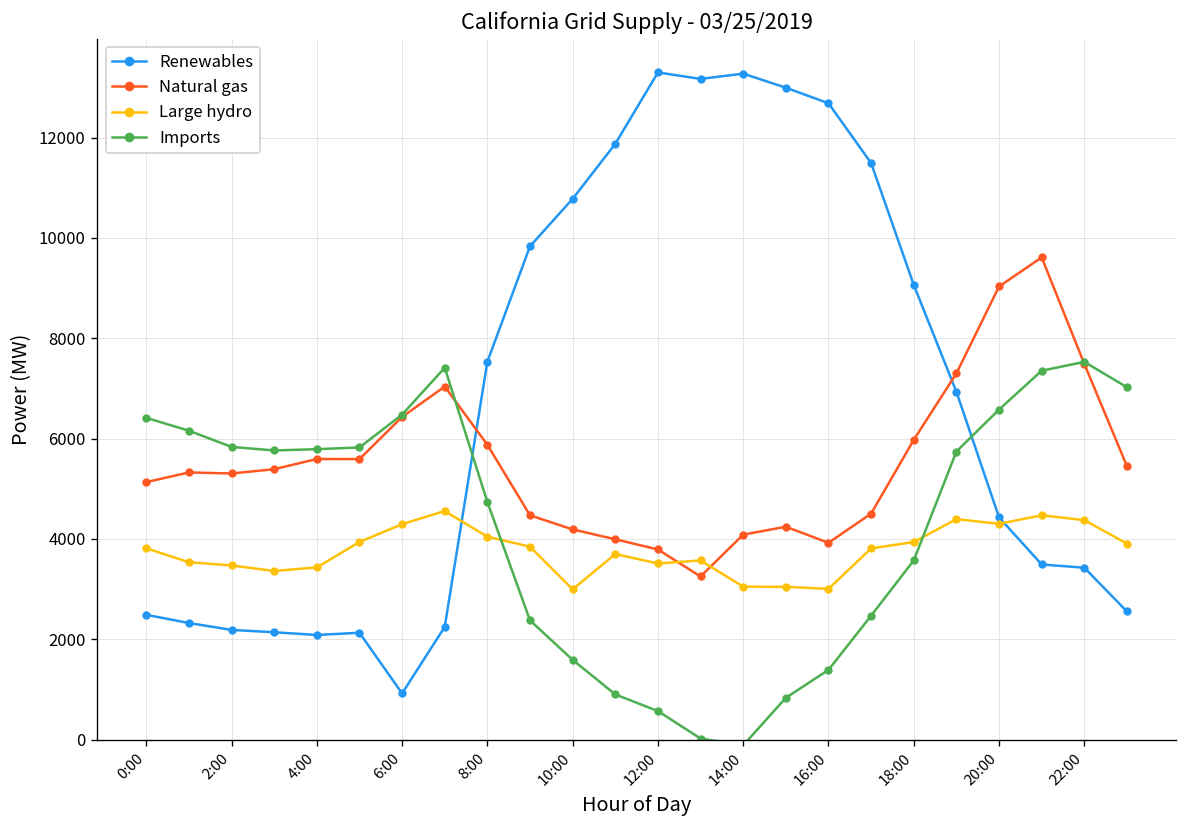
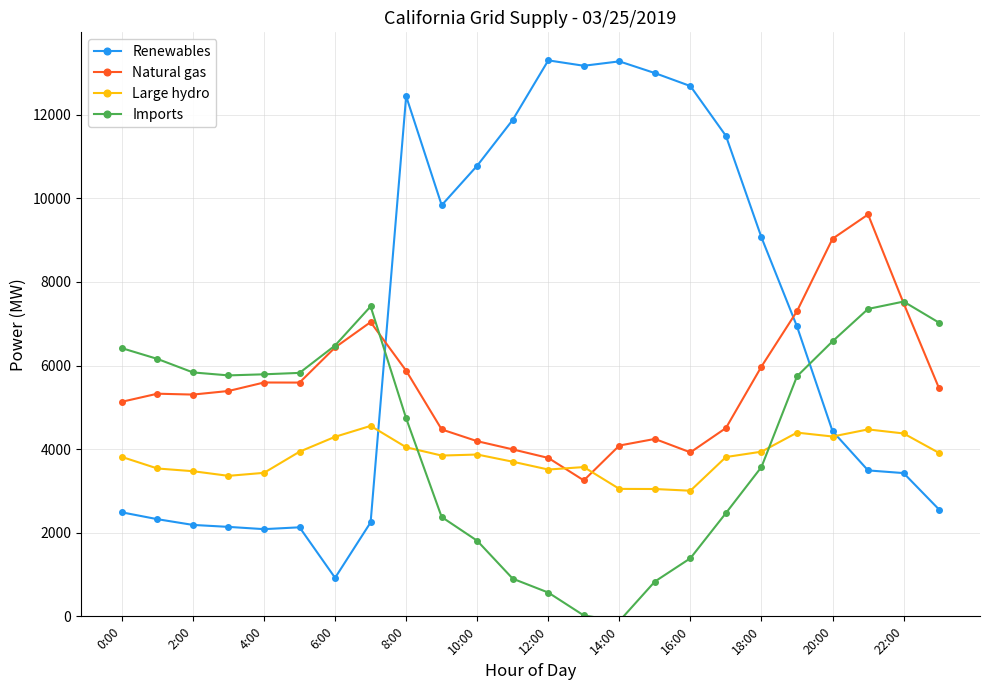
  {
    "Renewables": {
      "0:00": 2500,
      "2:00": 2200,
      "4:00": 2100,
      "6:00": 900,
-     "8:00": 7500,
+     "8:00": 12400,
      "10:00": 10800,
      "12:00": 13300,
      "14:00": 13300,
      "16:00": 12700,
      "18:00": 9100,
      "20:00": 4400,
      "22:00": 3400
    },
    "Natural gas": {
      "0:00": 5100,
      "2:00": 5300,
      "4:00": 5600,
      "8:00": 5900,
      "10:00": 4200,
      "12:00": 3800,
      "14:00": 4100,
      "16:00": 3900,
      "18:00": 6000,
      "20:00": 9000
    },
    "Large hydro": {
      "0:00": 3800,
      "2:00": 3500,
      "4:00": 3400,
      "6:00": 4300,
      "8:00": 4000,
-     "10:00": 3000,
+     "10:00": 3900,
      "12:00": 3500,
      "14:00": 3000,
      "16:00": 3000,
      "18:00": 3900,
      "20:00": 4300,
      "22:00": 4400
    },
    "Imports": {
      "0:00": 6400,
      "2:00": 5800,
      "4:00": 5800,
      "8:00": 4700,
-     "10:00": 1600,
+     "10:00": 1800,
      "12:00": 600,
      "16:00": 1400,
      "18:00": 3600,
      "20:00": 6600
    }
  }
